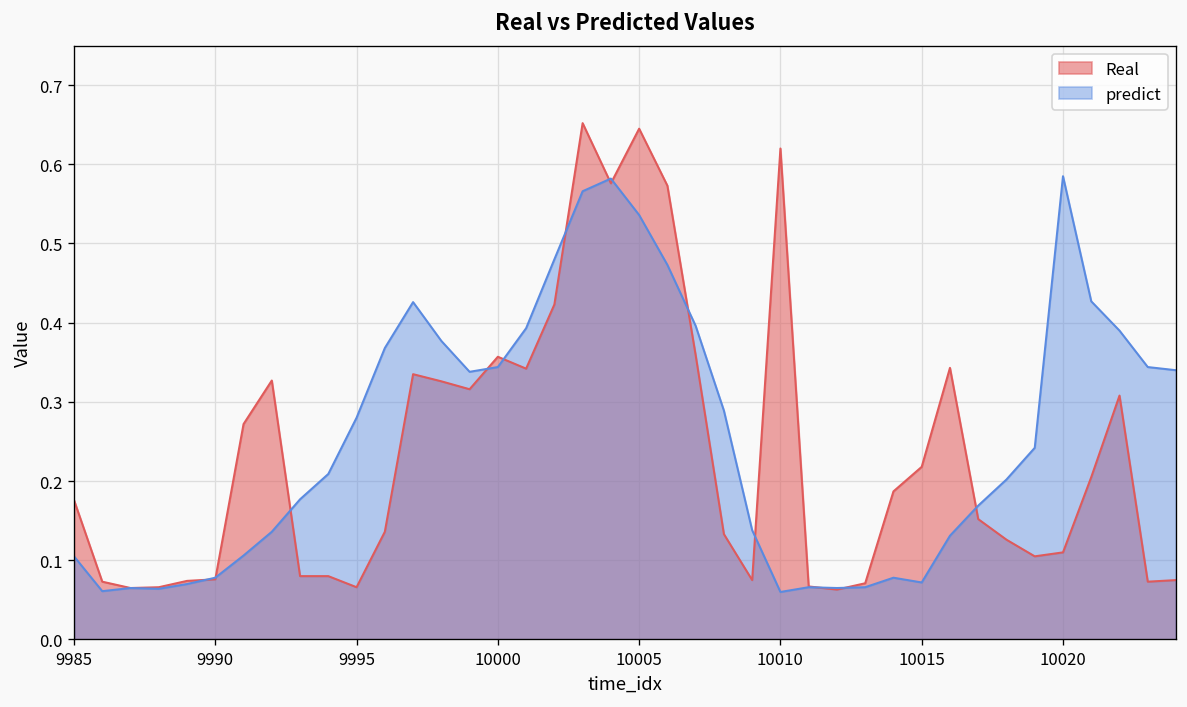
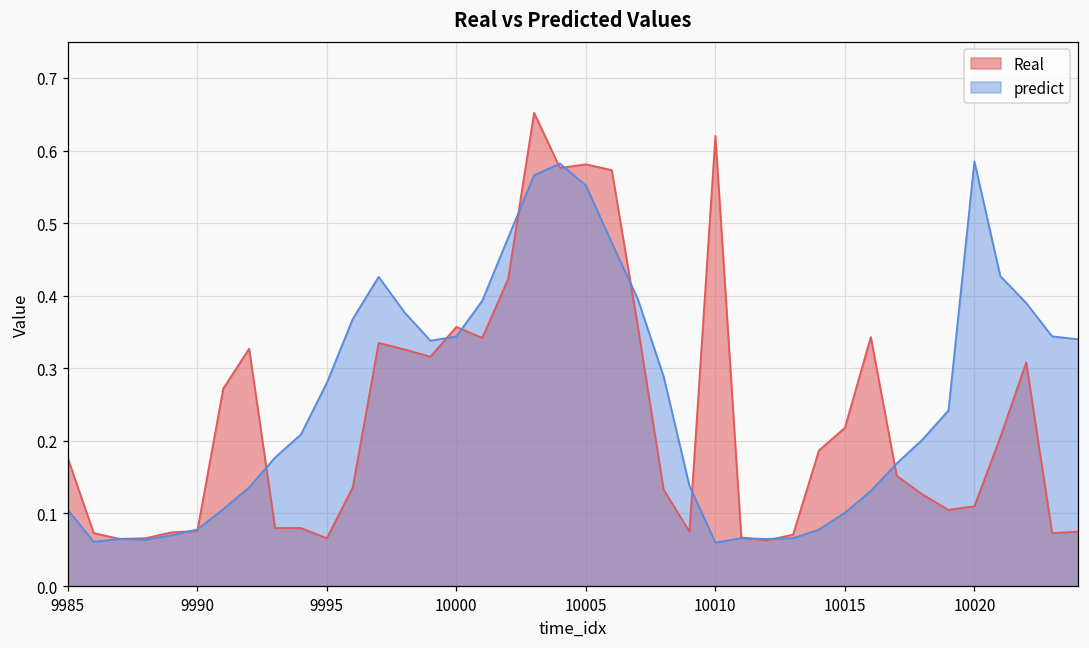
  {
    "Real": {
      "9985": 0.18,
      "9995": 0.07,
      "10000": 0.36,
-     "10005": 0.65,
+     "10005": 0.58,
      "10010": 0.62,
      "10015": 0.22,
      "10020": 0.11
    },
    "predict": {
      "9985": 0.11,
      "9995": 0.28,
      "10000": 0.34,
-     "10005": 0.54,
+     "10005": 0.55,
      "10010": 0.06,
-     "10015": 0.07,
+     "10015": 0.10,
      "10020": 0.59
    }
  }
